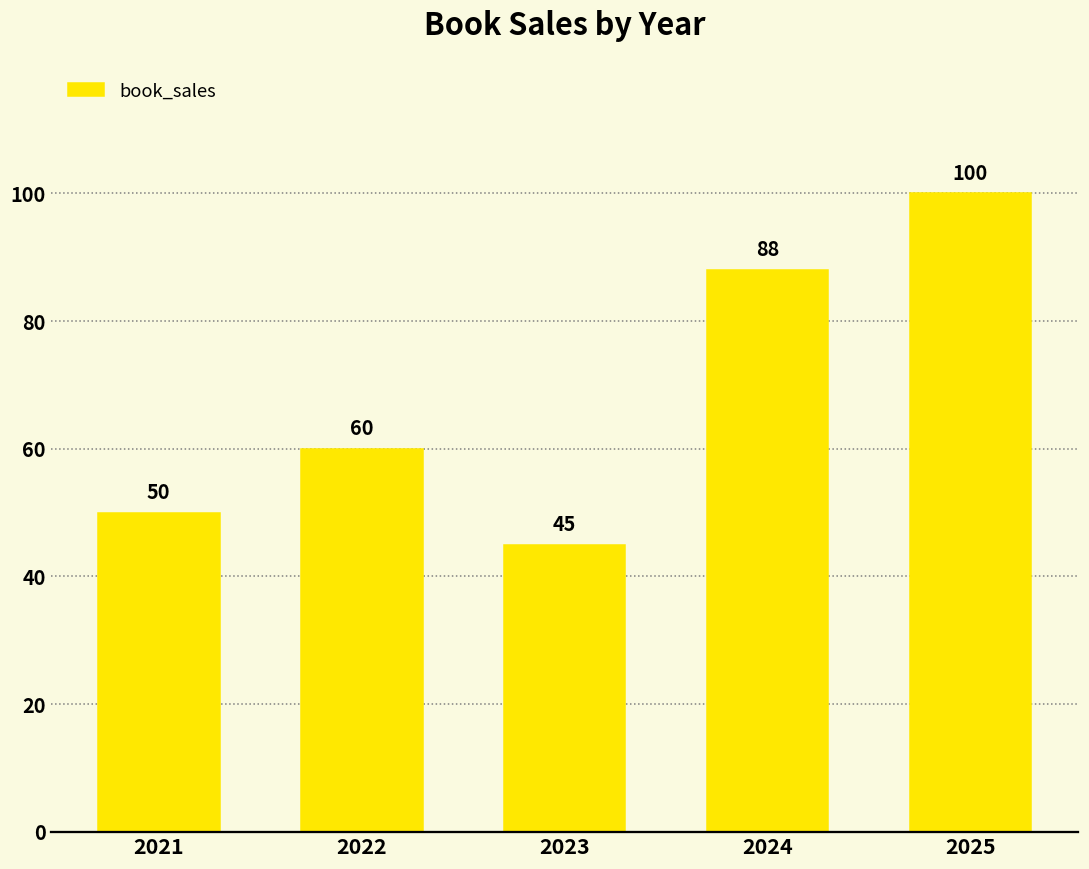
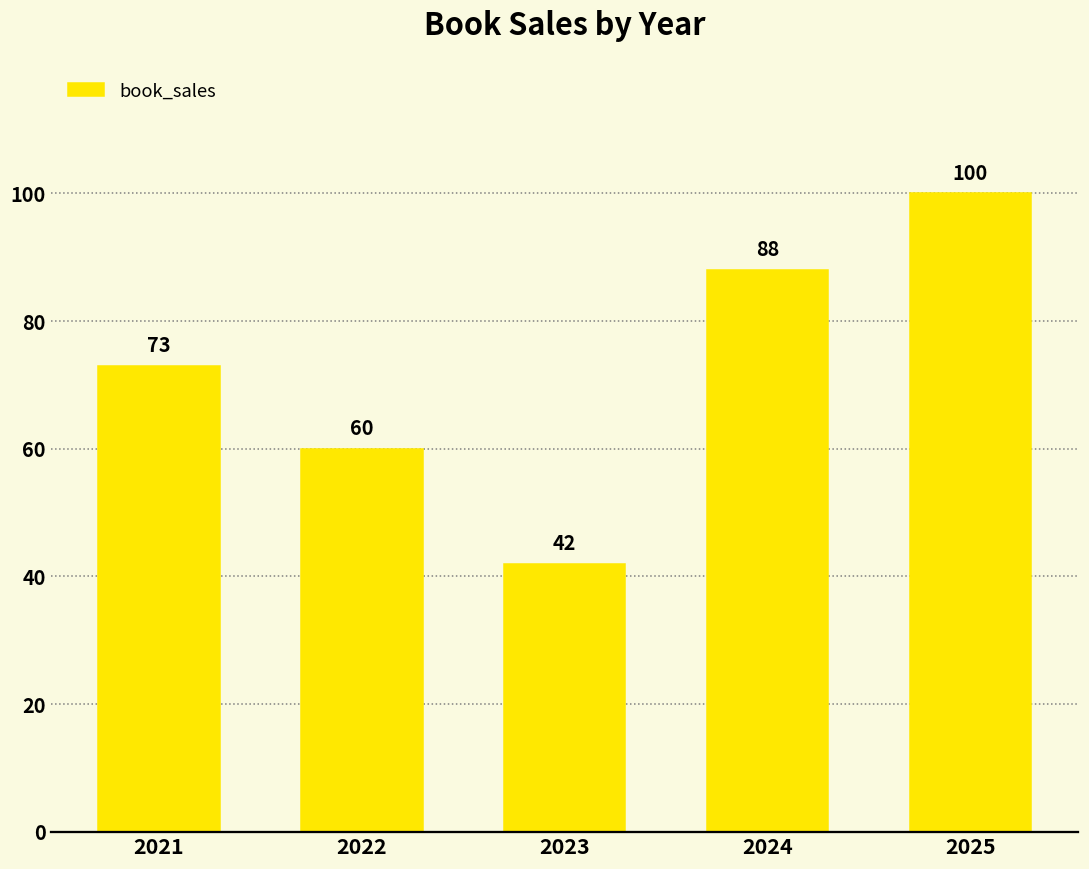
  {
-   "2021": 50,
+   "2021": 73,
    "2022": 60,
-   "2023": 45,
+   "2023": 42,
    "2024": 88,
    "2025": 100
  }
